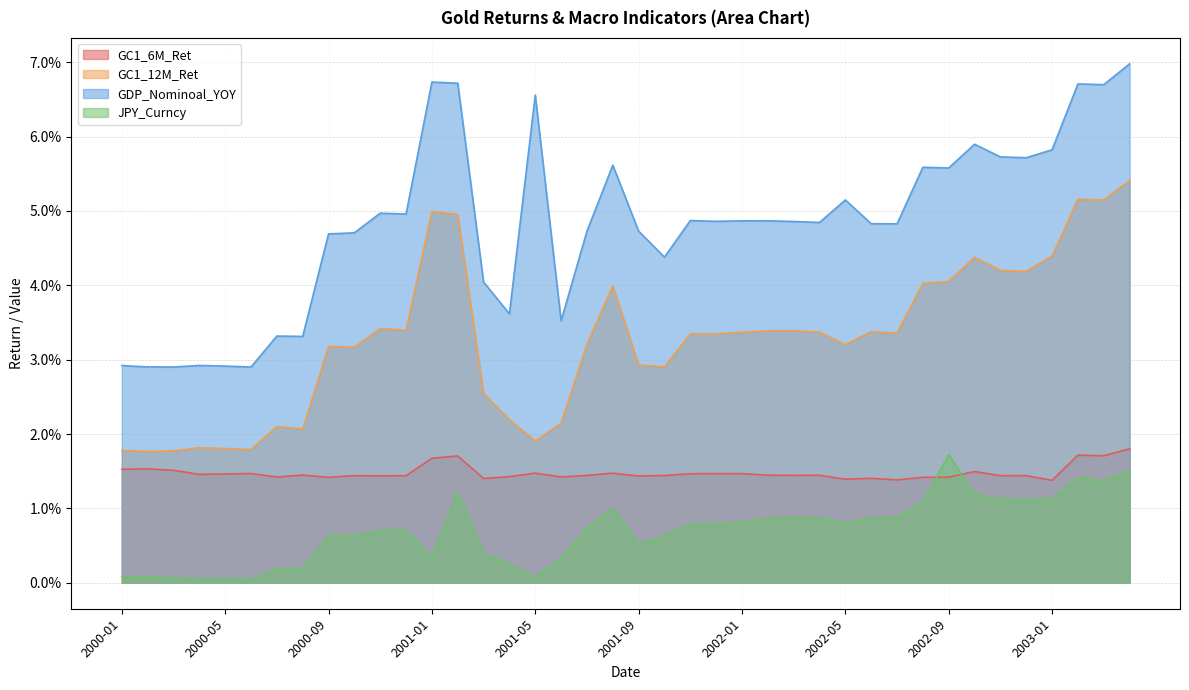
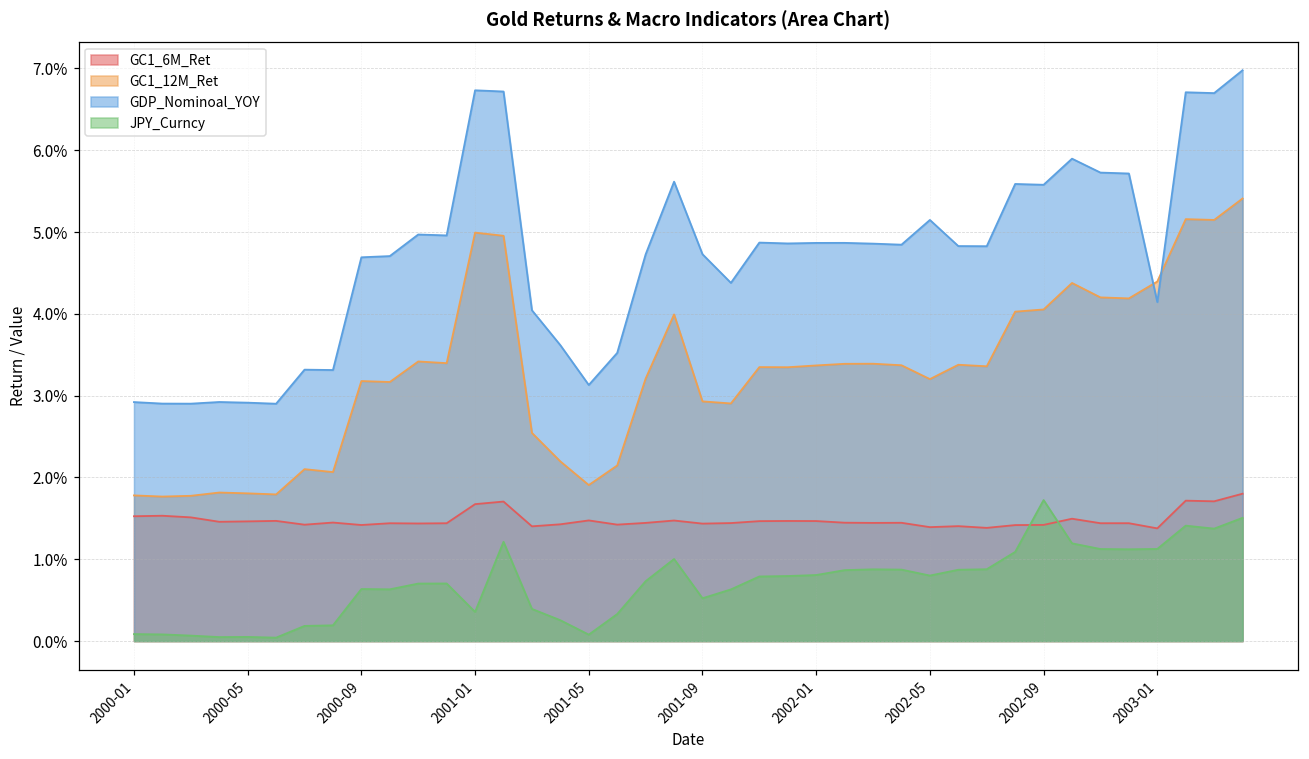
  {
    "GDP_Nominoal_YOY": {
      "2000-01": "2.9%",
      "2000-05": "2.9%",
      "2000-09": "4.7%",
      "2001-01": "6.7%",
-     "2001-05": "6.6%",
+     "2001-05": "3.1%",
      "2001-09": "4.7%",
      "2002-01": "4.9%",
      "2002-05": "5.1%",
      "2002-09": "5.6%",
-     "2003-01": "5.8%"
+     "2003-01": "4.1%"
    },
    "JPY_Curncy": {
      "2000-01": "0.1%",
      "2000-05": "0.1%",
      "2000-09": "0.6%",
      "2001-01": "0.4%",
      "2001-05": "0.1%",
      "2001-09": "0.5%",
      "2002-01": "0.8%",
      "2002-05": "0.8%",
      "2002-09": "1.7%",
      "2003-01": "1.1%"
    }
  }
